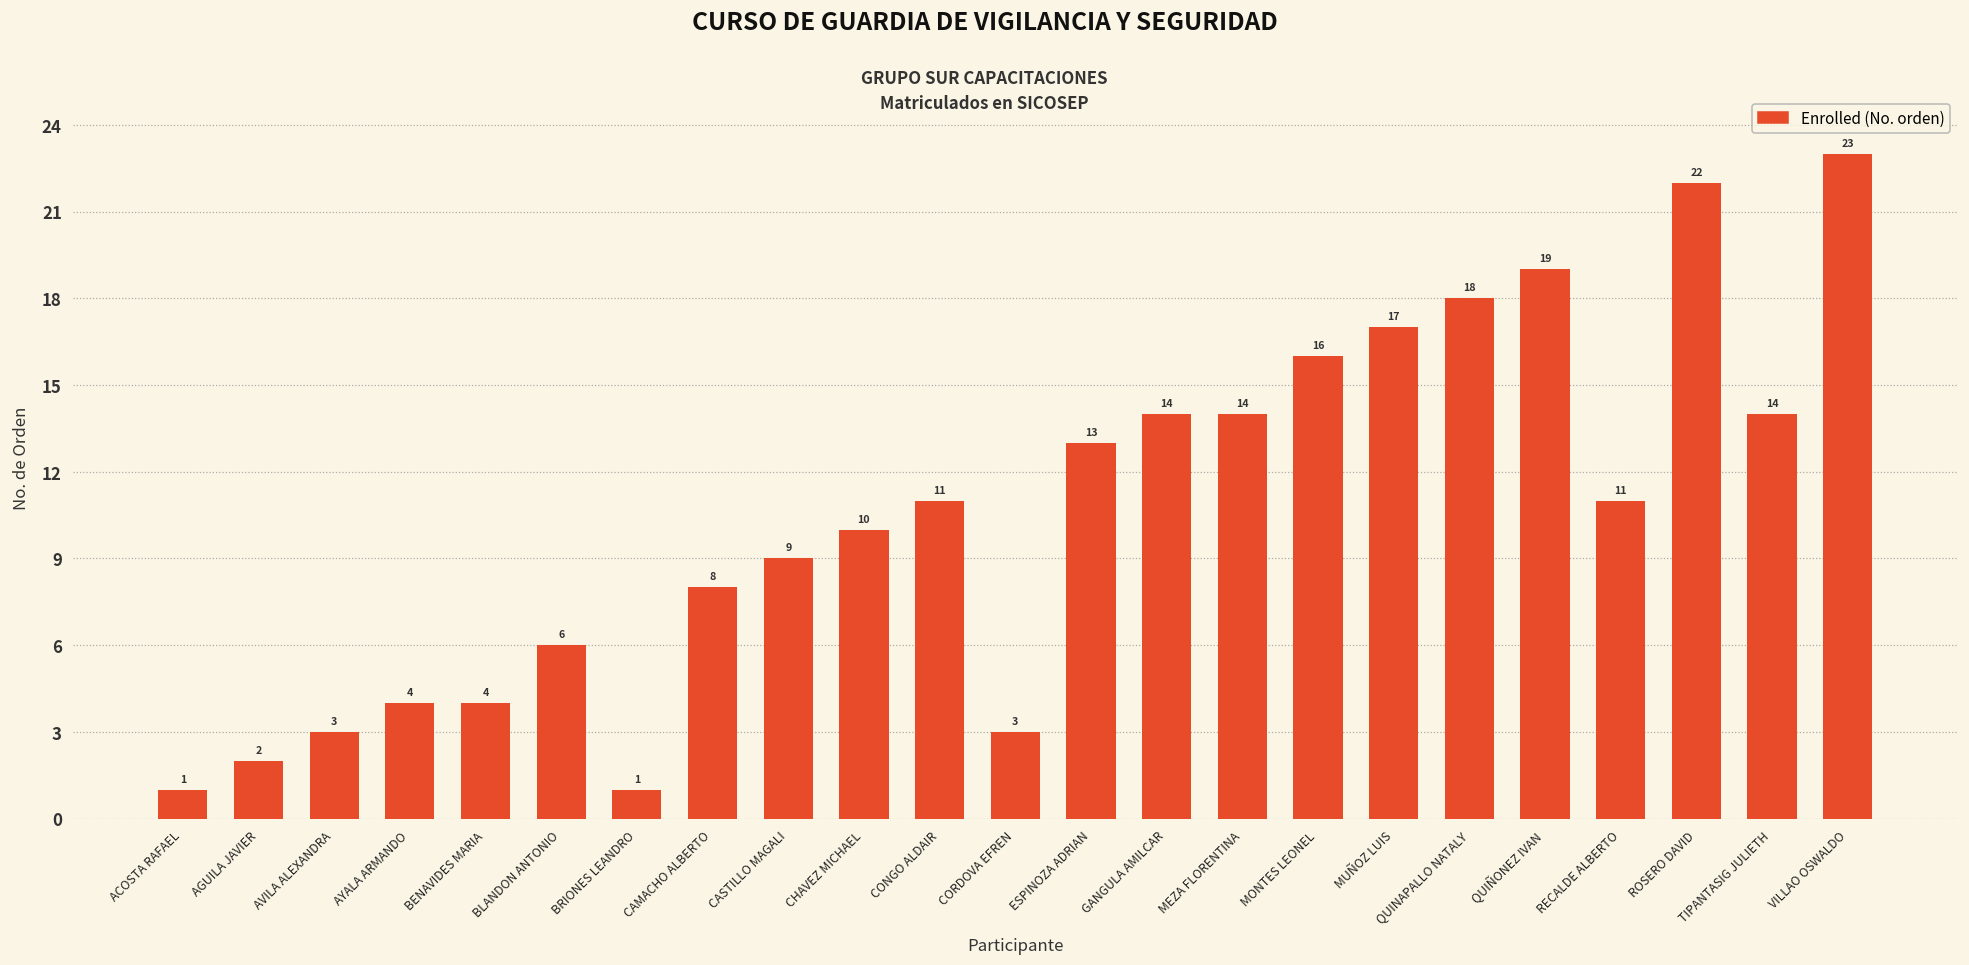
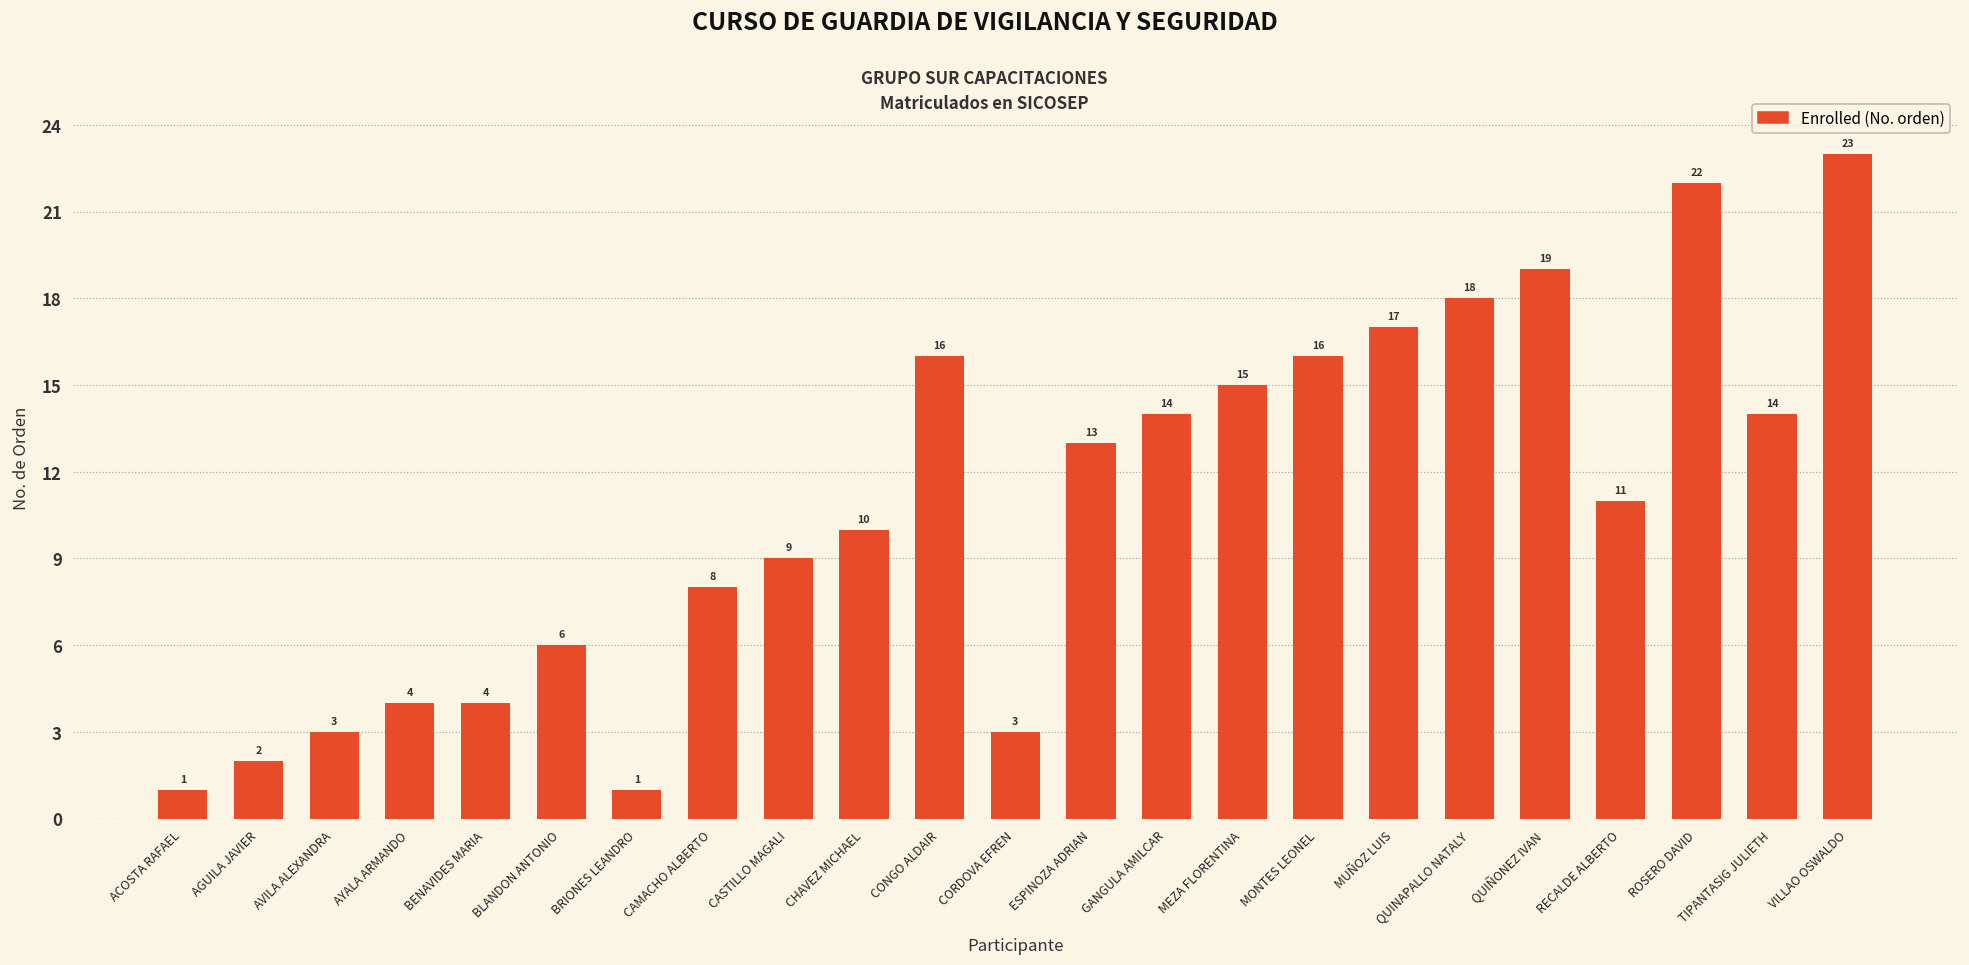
  {
    "ACOSTA RAFAEL": 1,
    "AGUILA JAVIER": 2,
    "AVILA ALEXANDRA": 3,
    "AYALA ARMANDO": 4,
    "BENAVIDES MARIA": 4,
    "BLANDON ANTONIO": 6,
    "BRIONES LEANDRO": 1,
    "CAMACHO ALBERTO": 8,
    "CASTILLO MAGALI": 9,
    "CHAVEZ MICHAEL": 10,
-   "CONGO ALDAIR": 11,
+   "CONGO ALDAIR": 16,
    "CORDOVA EFREN": 3,
    "ESPINOZA ADRIAN": 13,
    "GANGULA AMILCAR": 14,
-   "MEZA FLORENTINA": 14,
+   "MEZA FLORENTINA": 15,
    "MONTES LEONEL": 16,
    "MUÑOZ LUIS": 17,
    "QUINAPALLO NATALY": 18,
    "QUIÑONEZ IVAN": 19,
    "RECALDE ALBERTO": 11,
    "ROSERO DAVID": 22,
    "TIPANTASIG JULIETH": 14,
    "VILLAO OSWALDO": 23
  }
